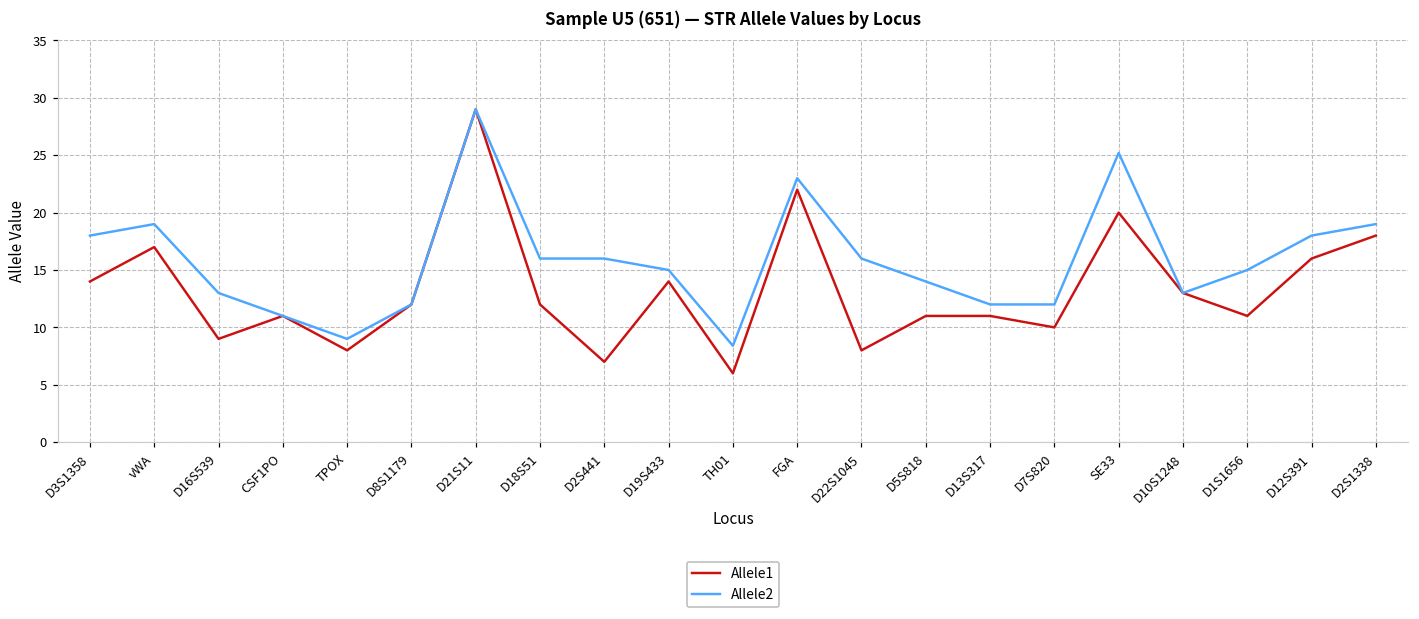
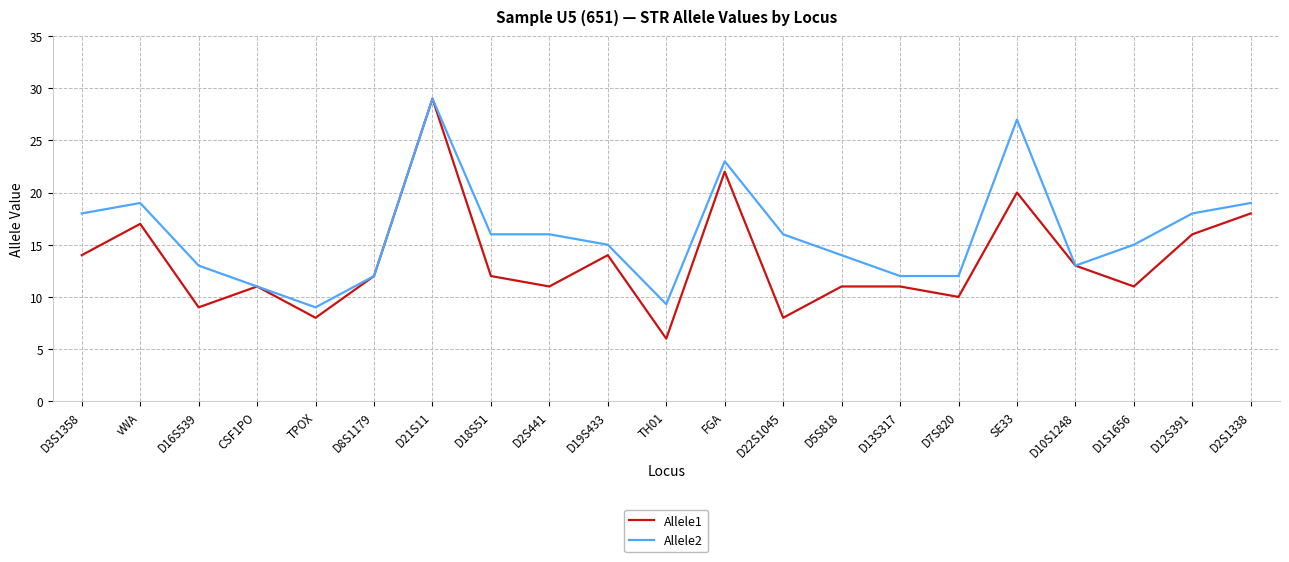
  {
    "Allele1": {
      "D3S1358": 14,
      "vWA": 17,
      "D16S539": 9,
      "TPOX": 8,
      "D18S51": 12,
-     "D2S441": 7,
+     "D2S441": 11,
      "D19S433": 14,
      "TH01": 6,
      "FGA": 22,
      "D22S1045": 8,
      "D5S818": 11,
      "D13S317": 11,
      "D7S820": 10,
      "SE33": 20,
      "D1S1656": 11,
      "D12S391": 16,
      "D2S1338": 18
    },
    "Allele2": {
      "D3S1358": 18.0,
      "vWA": 19.0,
      "D16S539": 13.0,
      "TPOX": 9.0,
      "D18S51": 16.0,
      "D2S441": 16.0,
      "D19S433": 15.0,
-     "TH01": 8.4,
+     "TH01": 9.3,
      "FGA": 23.0,
      "D22S1045": 16.0,
      "D5S818": 14.0,
      "D13S317": 12.0,
      "D7S820": 12.0,
-     "SE33": 25.2,
+     "SE33": 27.0,
      "D1S1656": 15.0,
      "D12S391": 18.0,
      "D2S1338": 19.0
    }
  }
